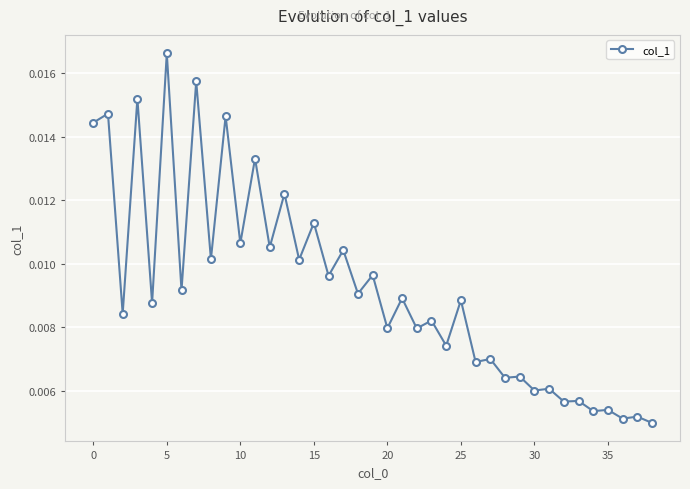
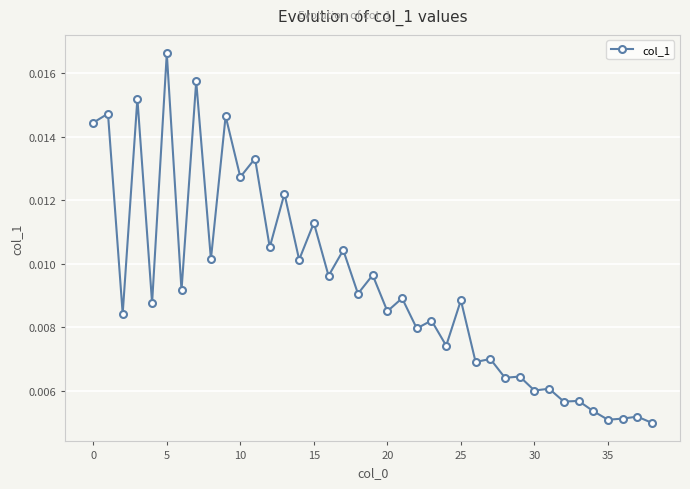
  {
    "0": 0.0144,
    "5": 0.0166,
-   "10": 0.0106,
+   "10": 0.0127,
    "15": 0.0113,
-   "20": 0.0080,
+   "20": 0.0085,
    "25": 0.0088,
    "30": 0.0060,
-   "35": 0.0054
+   "35": 0.0051
  }
